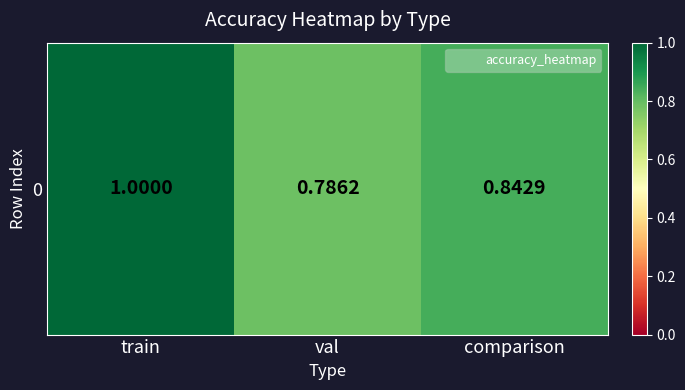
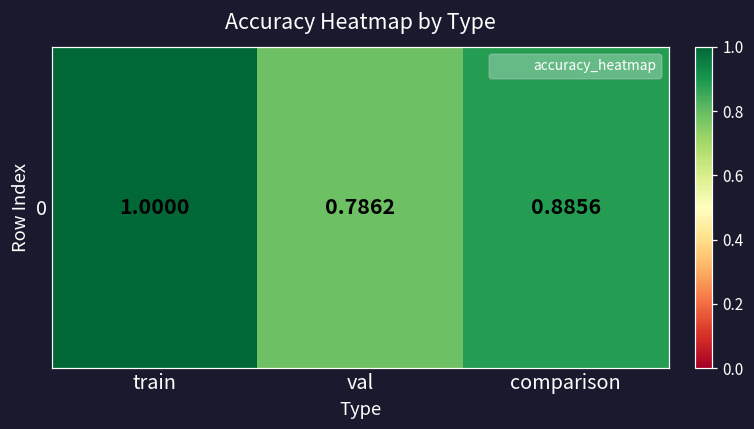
  {
    "0": {
      "train": 1.0000,
      "val": 0.7862,
-     "comparison": 0.8429
+     "comparison": 0.8856
    }
  }
